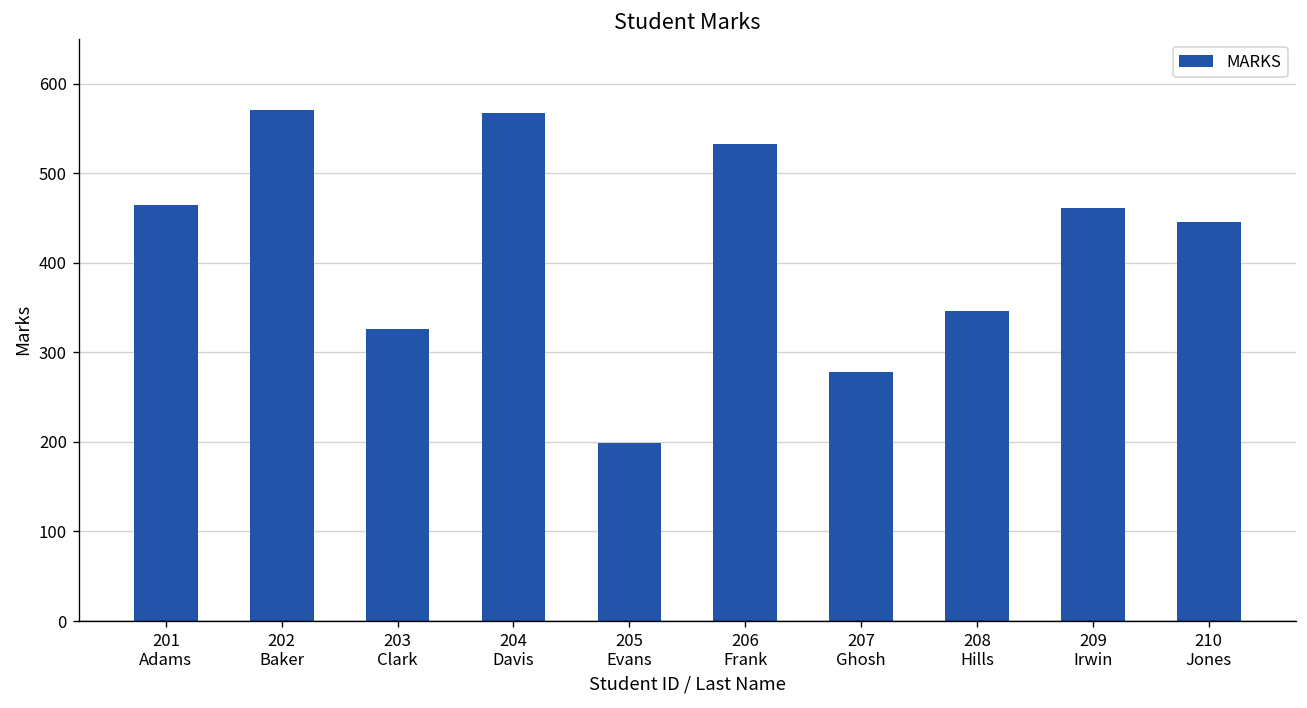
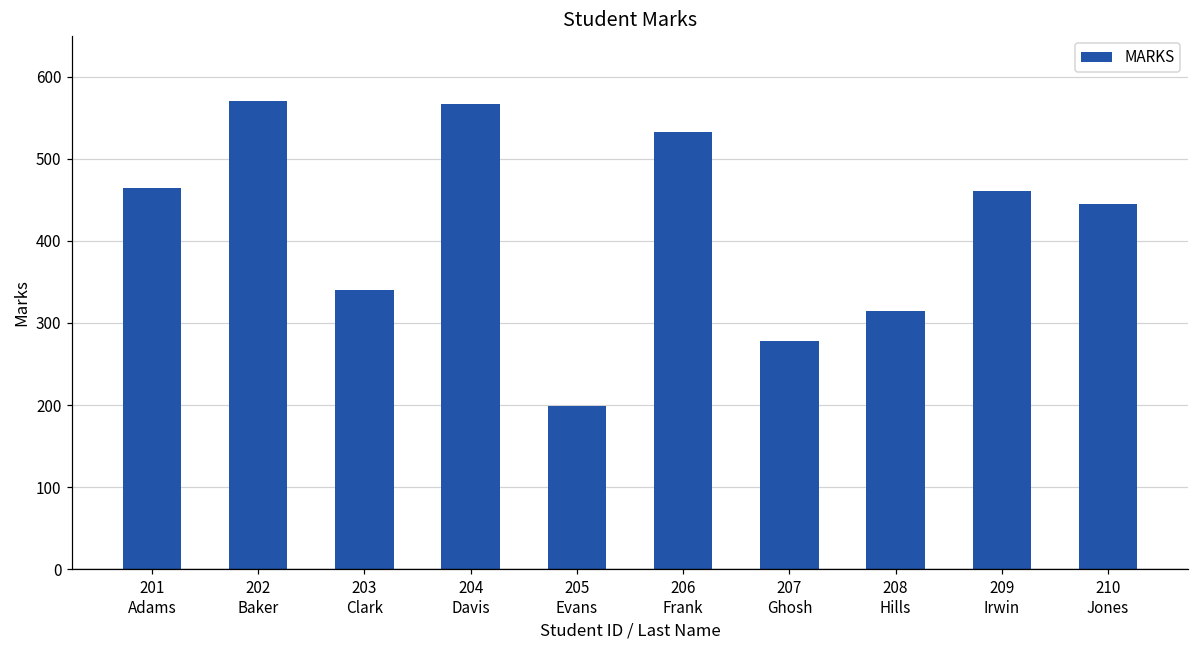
  {
    "201 Adams": 460,
    "202 Baker": 570,
-   "203 Clark": 330,
+   "203 Clark": 340,
    "204 Davis": 570,
    "205 Evans": 200,
    "206 Frank": 530,
    "207 Ghosh": 280,
-   "208 Hills": 350,
+   "208 Hills": 320,
    "209 Irwin": 460,
    "210 Jones": 450
  }
